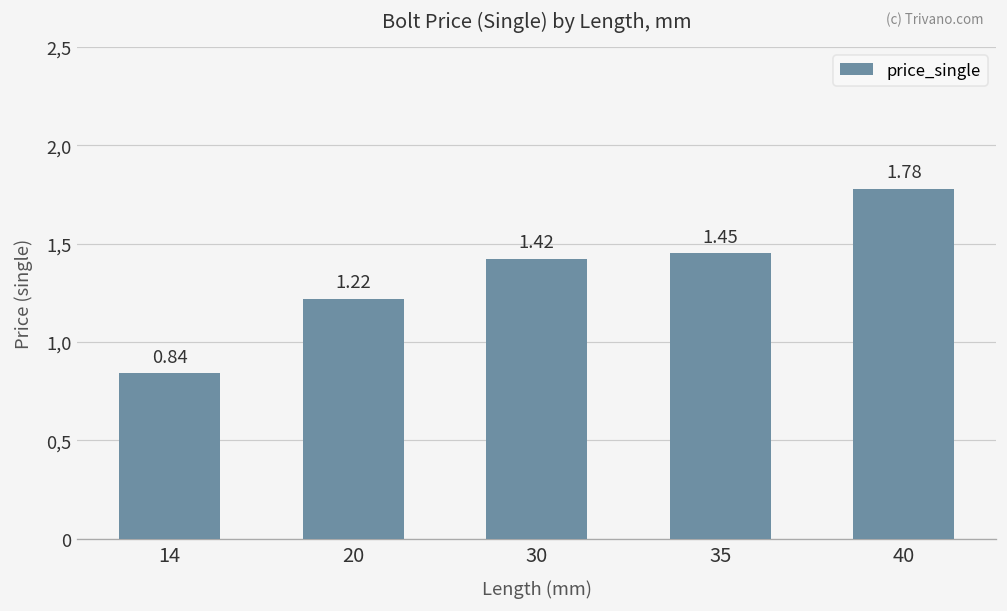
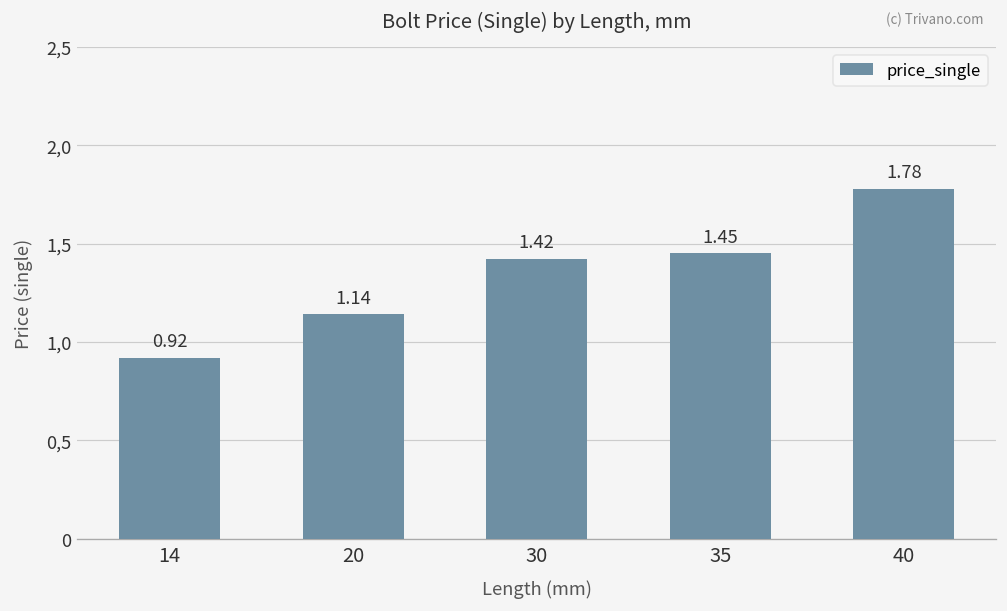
  {
-   "14": 0.84,
-   "20": 1.22,
+   "14": 0.92,
+   "20": 1.14,
    "30": 1.42,
    "35": 1.45,
    "40": 1.78
  }
